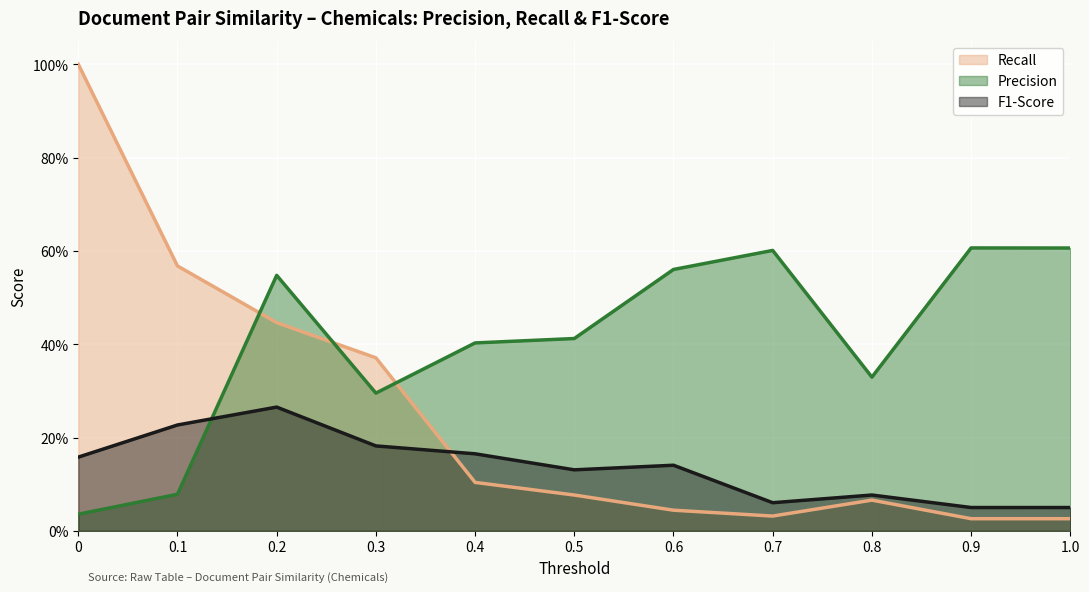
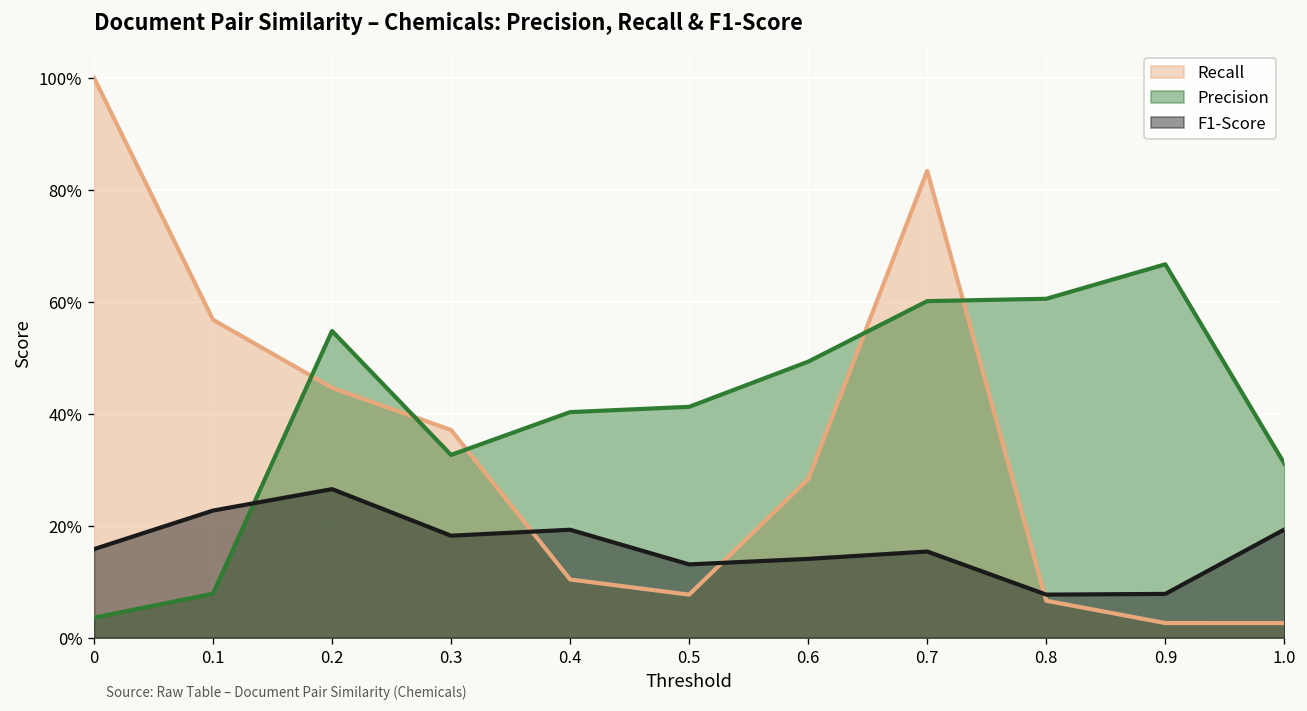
  {
    "Recall": {
      "0": "100%",
      "0.1": "57%",
      "0.2": "45%",
      "0.3": "37%",
      "0.4": "10%",
      "0.5": "8%",
-     "0.6": "4%",
-     "0.7": "3%",
+     "0.6": "28%",
+     "0.7": "83%",
      "0.8": "7%",
      "0.9": "3%",
      "1.0": "3%"
    },
    "Precision": {
      "0": "4%",
      "0.1": "8%",
      "0.2": "55%",
-     "0.3": "30%",
+     "0.3": "33%",
      "0.4": "40%",
      "0.5": "41%",
-     "0.6": "56%",
+     "0.6": "49%",
      "0.7": "60%",
-     "0.8": "33%",
-     "0.9": "61%",
-     "1.0": "61%"
+     "0.8": "61%",
+     "0.9": "67%",
+     "1.0": "31%"
    },
    "F1-Score": {
      "0": "16%",
      "0.1": "23%",
      "0.2": "27%",
      "0.3": "18%",
-     "0.4": "17%",
+     "0.4": "19%",
      "0.5": "13%",
      "0.6": "14%",
-     "0.7": "6%",
+     "0.7": "15%",
      "0.8": "8%",
-     "0.9": "5%",
-     "1.0": "5%"
+     "0.9": "8%",
+     "1.0": "19%"
    }
  }
